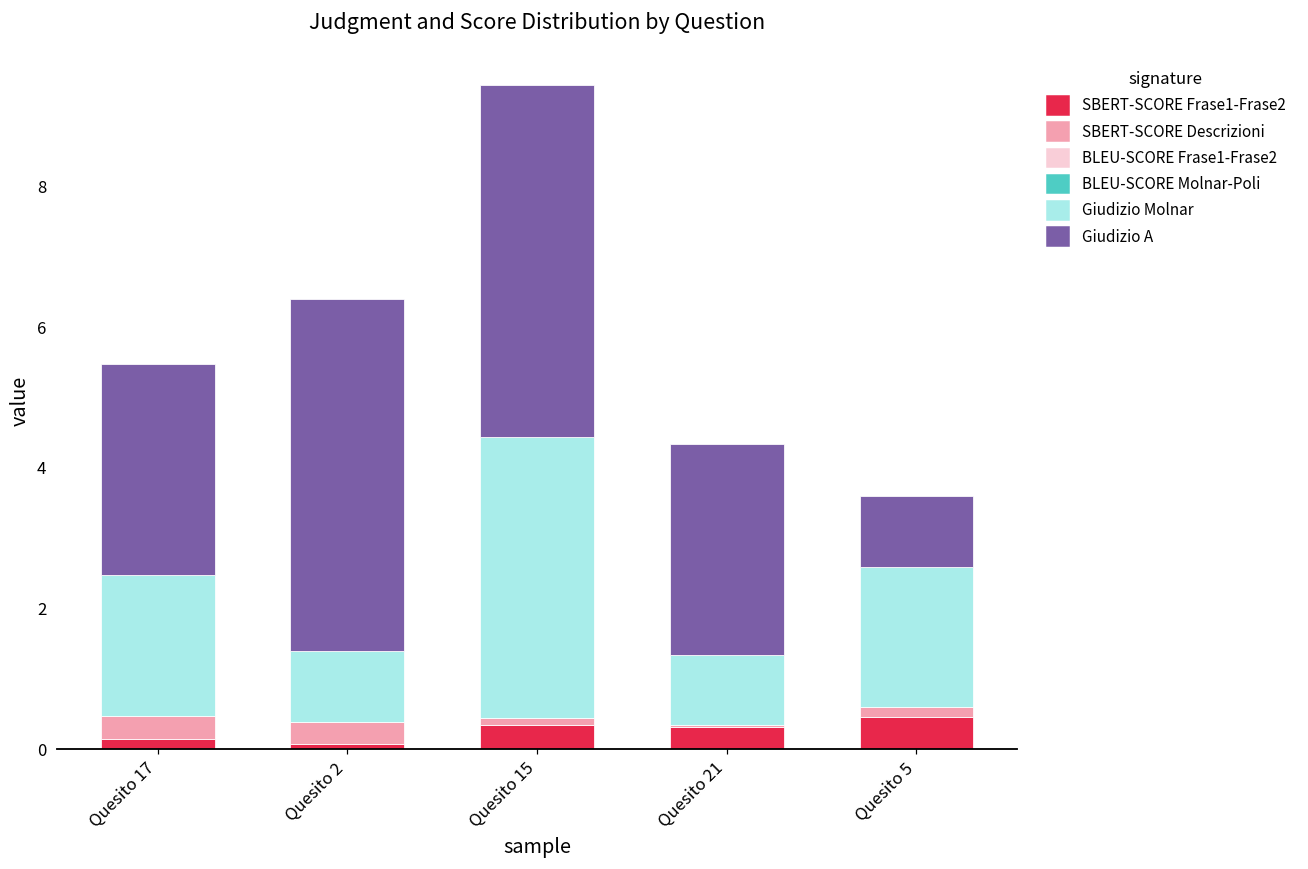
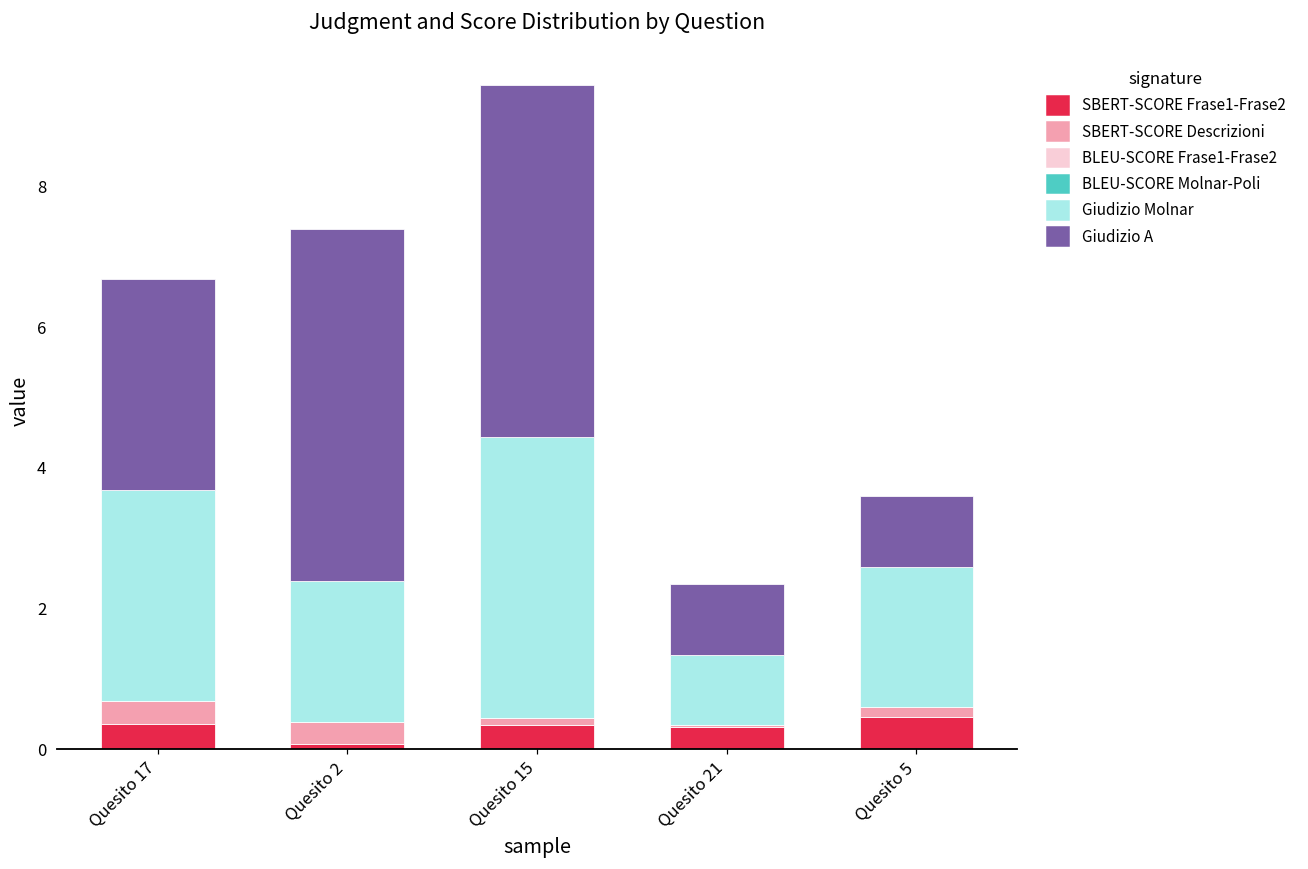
  {
    "SBERT-SCORE Frase1-Frase2": {
-     "Quesito 17": 0.1,
+     "Quesito 17": 0.4,
      "Quesito 2": 0.1,
      "Quesito 15": 0.4,
      "Quesito 21": 0.3,
      "Quesito 5": 0.5
    },
    "BLEU-SCORE Molnar-Poli": {
      "Quesito 21": 0.0
    },
    "Giudizio Molnar": {
-     "Quesito 17": 2,
-     "Quesito 2": 1,
+     "Quesito 17": 3,
+     "Quesito 2": 2,
      "Quesito 15": 4,
      "Quesito 21": 1,
      "Quesito 5": 2
    },
    "Giudizio A": {
      "Quesito 17": 3,
      "Quesito 2": 5,
      "Quesito 15": 5,
-     "Quesito 21": 3,
+     "Quesito 21": 1,
      "Quesito 5": 1
    }
  }
